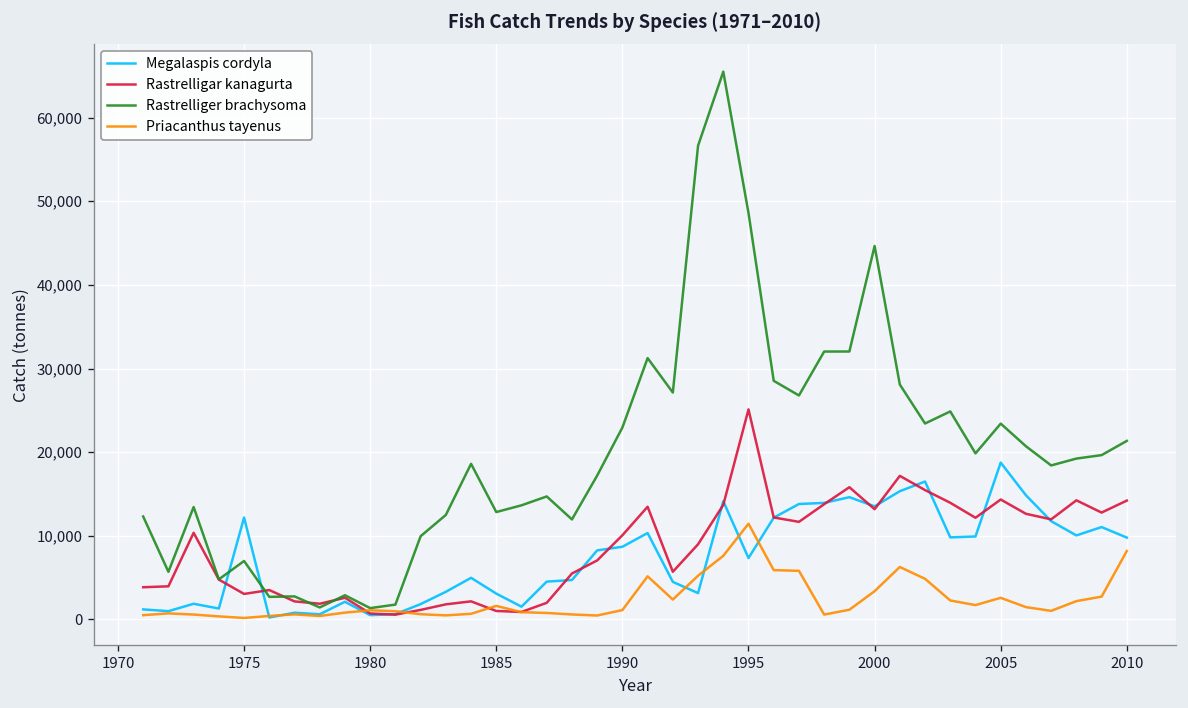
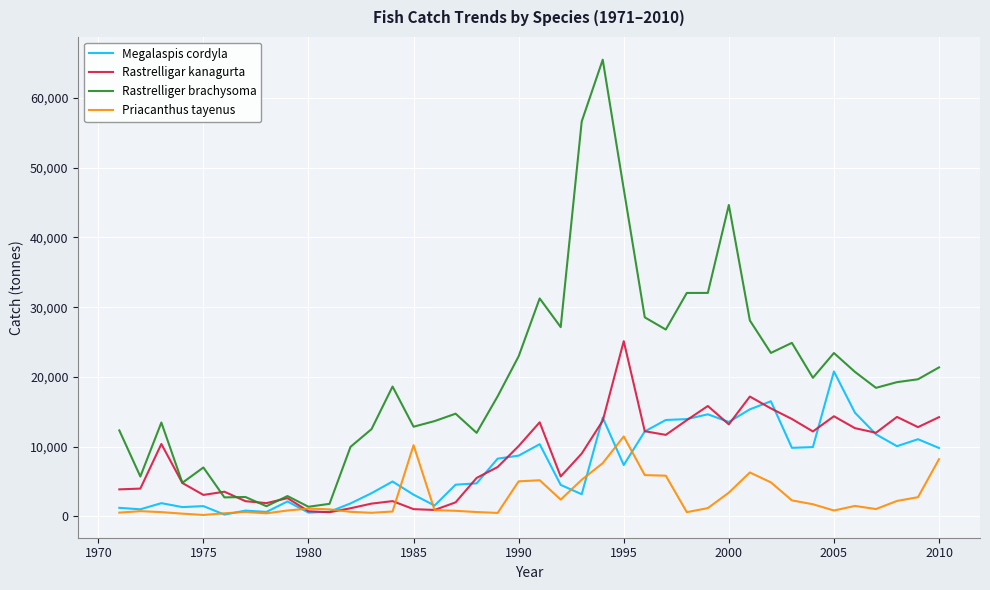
  {
    "Megalaspis cordyla": {
-     "1975": "12,000",
+     "1975": "1,000",
      "1985": "3,000",
      "1990": "9,000",
      "1995": "7,000",
-     "2005": "19,000",
+     "2005": "21,000",
      "2010": "10,000"
    },
    "Rastrelligar kanagurta": {
      "1975": "3,000",
      "1985": "1,000",
      "1990": "10,000",
      "1995": "25,000",
      "2005": "14,000",
      "2010": "14,000"
    },
    "Rastrelliger brachysoma": {
      "1975": "7,000",
      "1985": "13,000",
      "1990": "23,000",
-     "1995": "49,000",
+     "1995": "47,000",
      "2000": "45,000",
      "2005": "23,000",
      "2010": "21,000"
    },
    "Priacanthus tayenus": {
      "1975": "0",
-     "1985": "2,000",
-     "1990": "1,000",
+     "1985": "10,000",
+     "1990": "5,000",
      "1995": "11,000",
      "2000": "3,000",
-     "2005": "3,000",
+     "2005": "1,000",
      "2010": "8,000"
    }
  }
